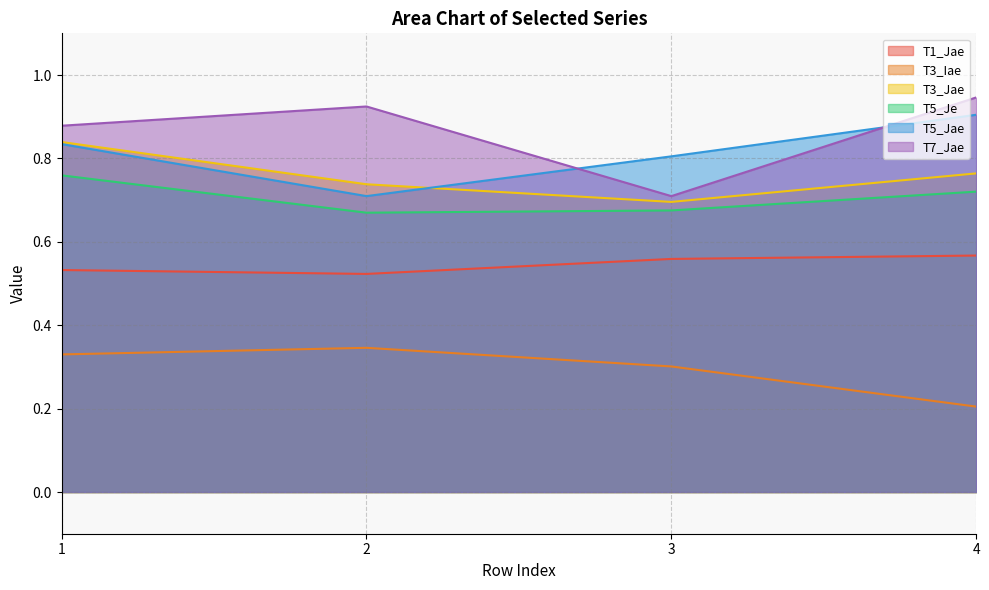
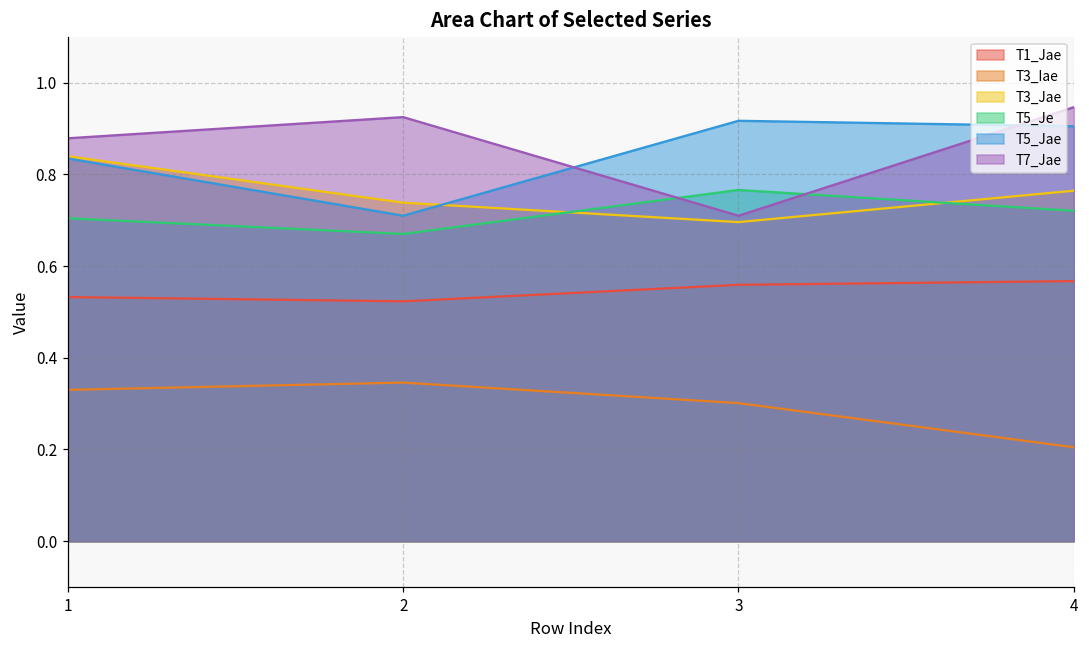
  {
    "T5_Je": {
-     "1": 0.76,
+     "1": 0.70,
      "2": 0.67,
-     "3": 0.68,
+     "3": 0.77,
      "4": 0.72
    },
    "T5_Jae": {
      "2": 0.71,
-     "3": 0.81,
+     "3": 0.92,
      "4": 0.90
    },
    "T7_Jae": {
      "1": 0.88,
      "2": 0.92,
      "3": 0.71,
      "4": 0.95
    }
  }
